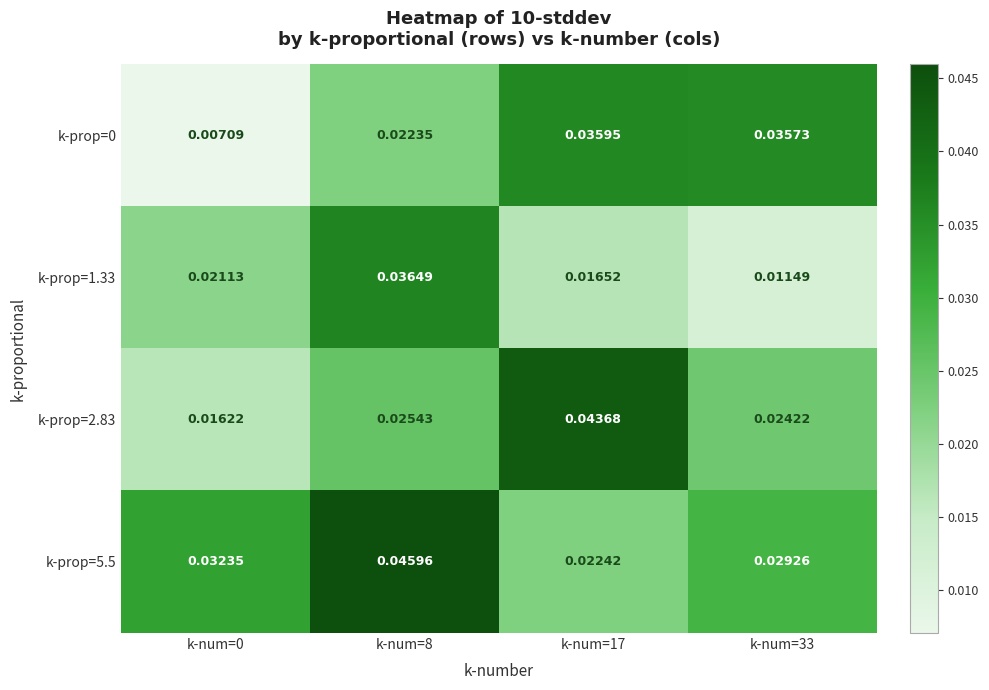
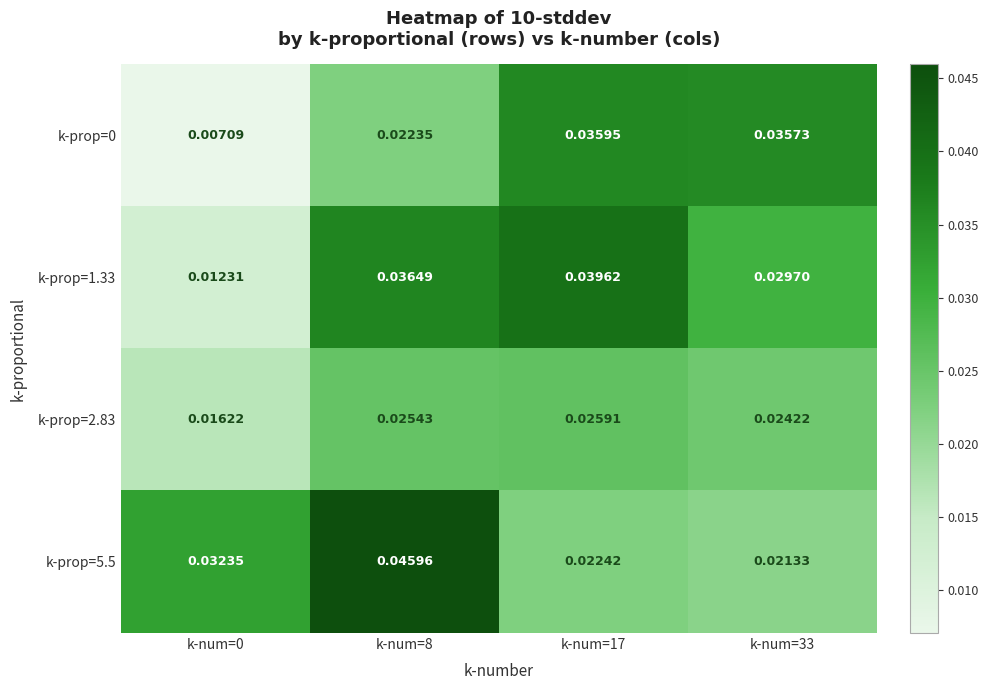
  {
    "k-prop=0": {
      "k-num=0": 0.00709,
      "k-num=8": 0.02235,
      "k-num=17": 0.03595,
      "k-num=33": 0.03573
    },
    "k-prop=1.33": {
-     "k-num=0": 0.02113,
+     "k-num=0": 0.01231,
      "k-num=8": 0.03649,
-     "k-num=17": 0.01652,
-     "k-num=33": 0.01149
+     "k-num=17": 0.03962,
+     "k-num=33": 0.02970
    },
    "k-prop=2.83": {
      "k-num=0": 0.01622,
      "k-num=8": 0.02543,
-     "k-num=17": 0.04368,
+     "k-num=17": 0.02591,
      "k-num=33": 0.02422
    },
    "k-prop=5.5": {
      "k-num=0": 0.03235,
      "k-num=8": 0.04596,
      "k-num=17": 0.02242,
-     "k-num=33": 0.02926
+     "k-num=33": 0.02133
    }
  }
